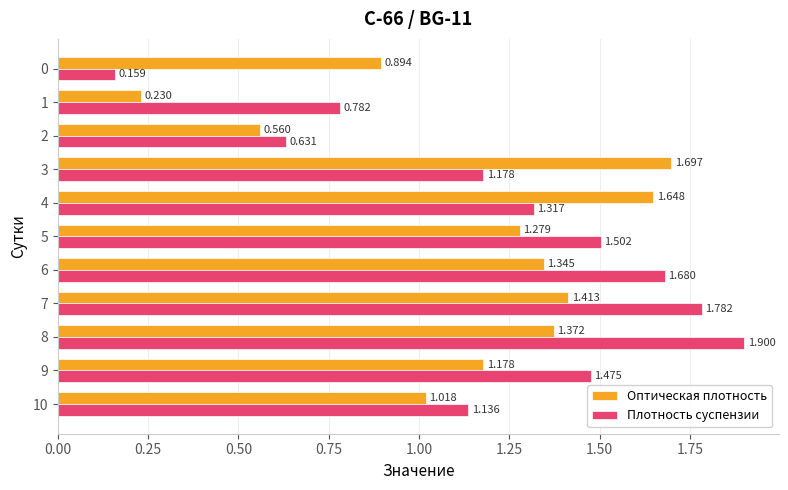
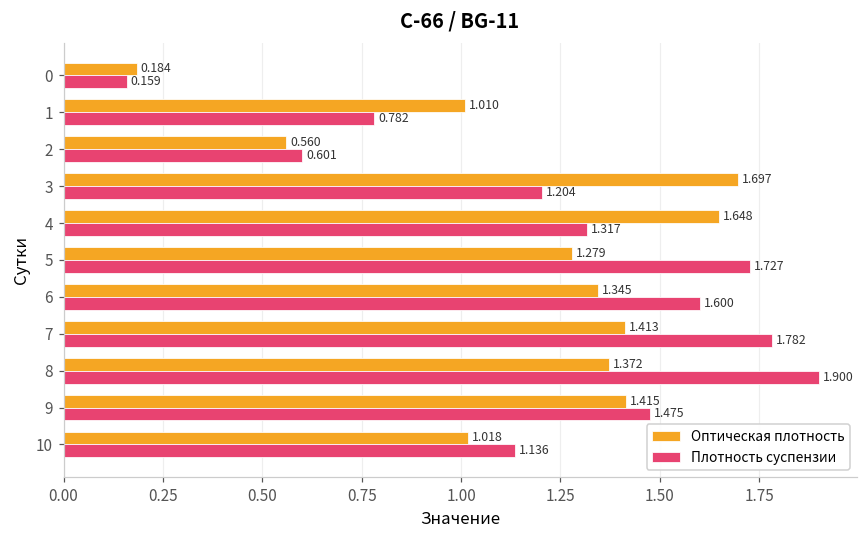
  {
    "Оптическая плотность": {
-     "0": 0.894,
-     "1": 0.230,
+     "0": 0.184,
+     "1": 1.010,
      "2": 0.560,
      "3": 1.697,
      "4": 1.648,
      "5": 1.279,
      "6": 1.345,
      "7": 1.413,
      "8": 1.372,
-     "9": 1.178,
+     "9": 1.415,
      "10": 1.018
    },
    "Плотность суспензии": {
      "0": 0.159,
      "1": 0.782,
-     "2": 0.631,
-     "3": 1.178,
+     "2": 0.601,
+     "3": 1.204,
      "4": 1.317,
-     "5": 1.502,
-     "6": 1.680,
+     "5": 1.727,
+     "6": 1.600,
      "7": 1.782,
      "8": 1.900,
      "9": 1.475,
      "10": 1.136
    }
  }
